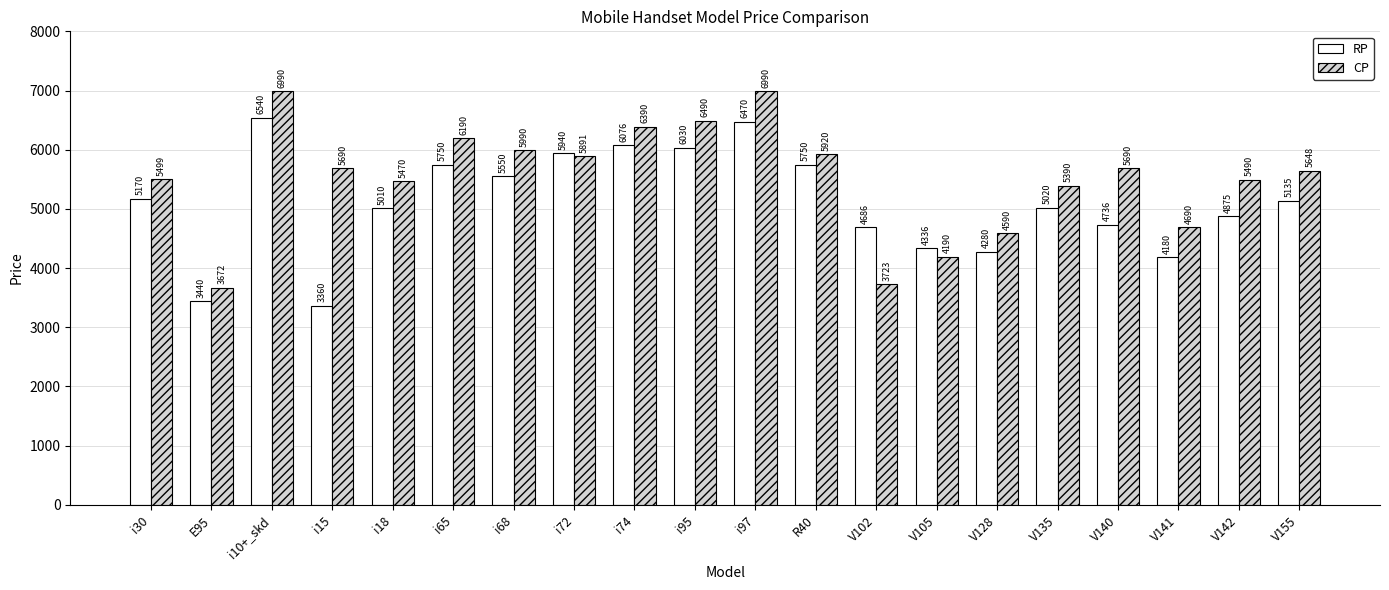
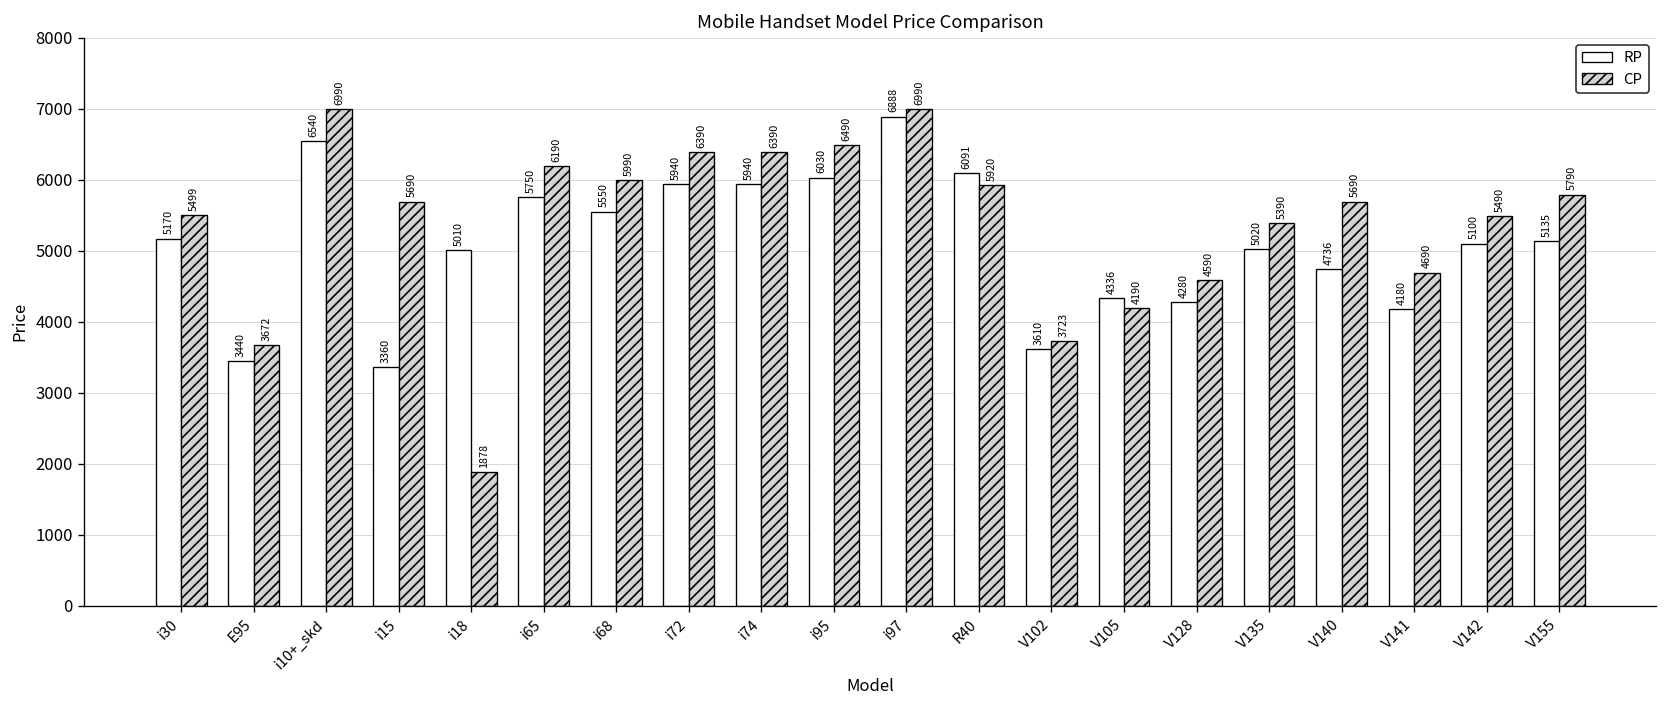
  {
    "RP": {
      "i30": 5170,
      "E95": 3440,
      "i10+_skd": 6540,
      "i15": 3360,
      "i18": 5010,
      "i65": 5750,
      "i68": 5550,
      "i72": 5940,
-     "i74": 6076,
+     "i74": 5940,
      "i95": 6030,
-     "i97": 6470,
-     "R40": 5750,
-     "V102": 4686,
+     "i97": 6888,
+     "R40": 6091,
+     "V102": 3610,
      "V105": 4336,
      "V128": 4280,
      "V135": 5020,
      "V140": 4736,
      "V141": 4180,
-     "V142": 4875,
+     "V142": 5100,
      "V155": 5135
    },
    "CP": {
      "i30": 5499,
      "E95": 3672,
      "i10+_skd": 6990,
      "i15": 5690,
-     "i18": 5470,
+     "i18": 1878,
      "i65": 6190,
      "i68": 5990,
-     "i72": 5891,
+     "i72": 6390,
      "i74": 6390,
      "i95": 6490,
      "i97": 6990,
      "R40": 5920,
      "V102": 3723,
      "V105": 4190,
      "V128": 4590,
      "V135": 5390,
      "V140": 5690,
      "V141": 4690,
      "V142": 5490,
-     "V155": 5648
+     "V155": 5790
    }
  }
